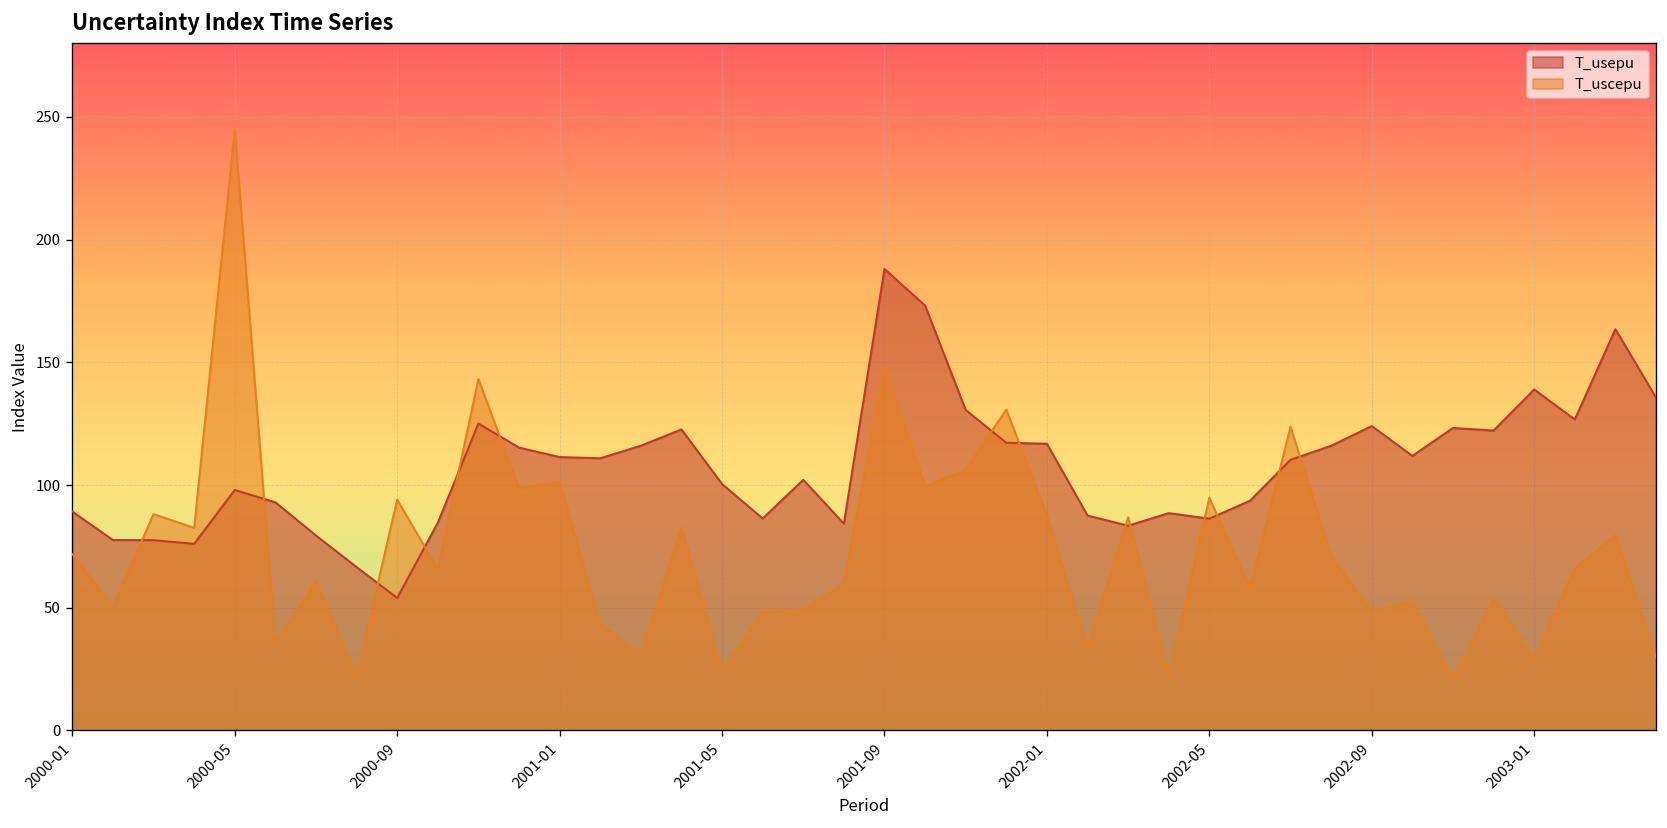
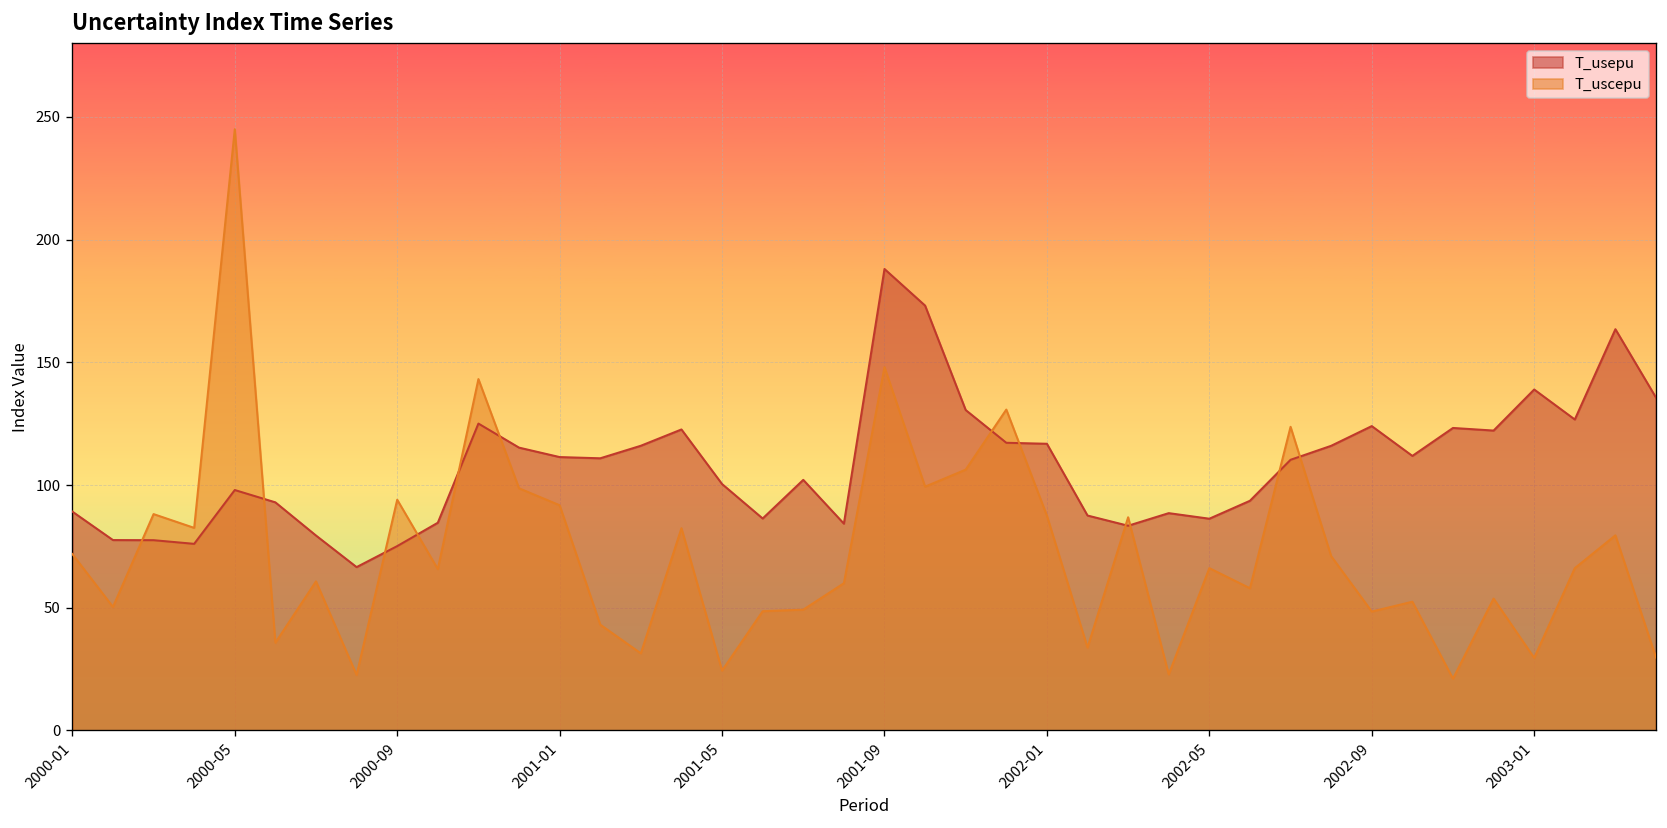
  {
    "T_usepu": {
      "2000-01": 89,
      "2000-05": 98,
-     "2000-09": 54,
+     "2000-09": 75,
      "2001-01": 111,
      "2001-05": 100,
      "2001-09": 188,
      "2002-01": 117,
      "2002-05": 86,
      "2002-09": 124,
      "2003-01": 139
    },
    "T_uscepu": {
      "2000-01": 72,
      "2000-05": 245,
      "2000-09": 94,
-     "2001-01": 101,
+     "2001-01": 92,
      "2001-05": 24,
      "2001-09": 148,
      "2002-01": 88,
-     "2002-05": 95,
+     "2002-05": 66,
      "2002-09": 48,
      "2003-01": 30
    }
  }
